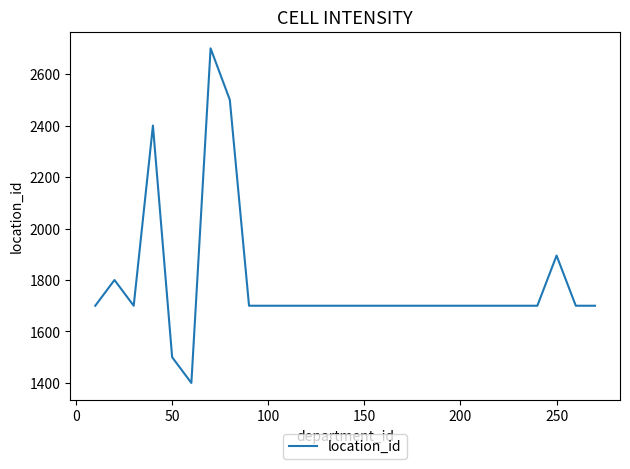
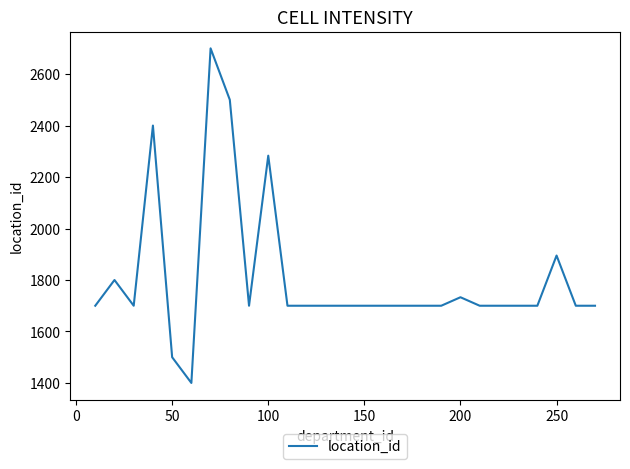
  {
    "50": 1500,
-   "100": 1700,
+   "100": 2280,
    "150": 1700,
-   "200": 1700,
+   "200": 1730,
    "250": 1900
  }
